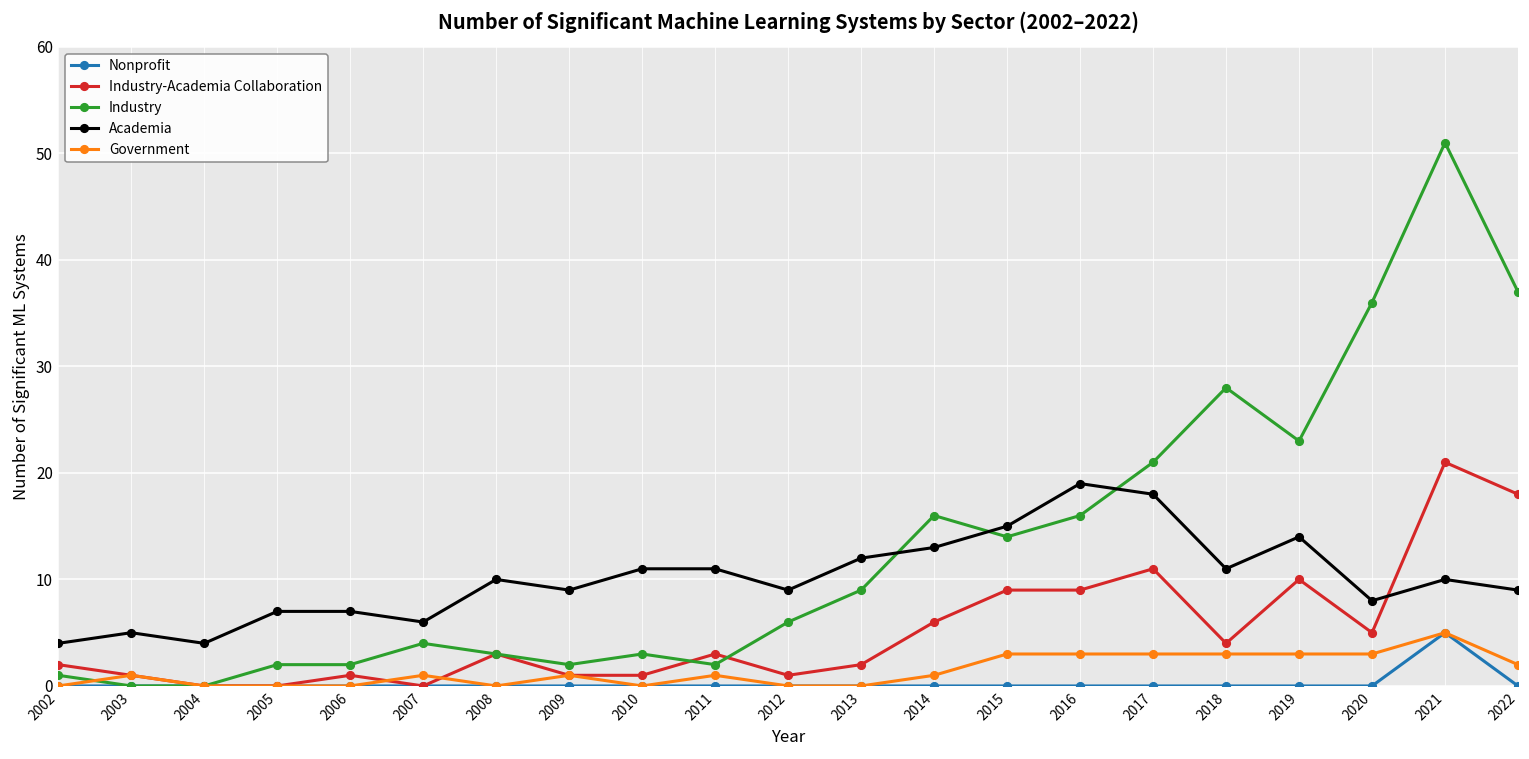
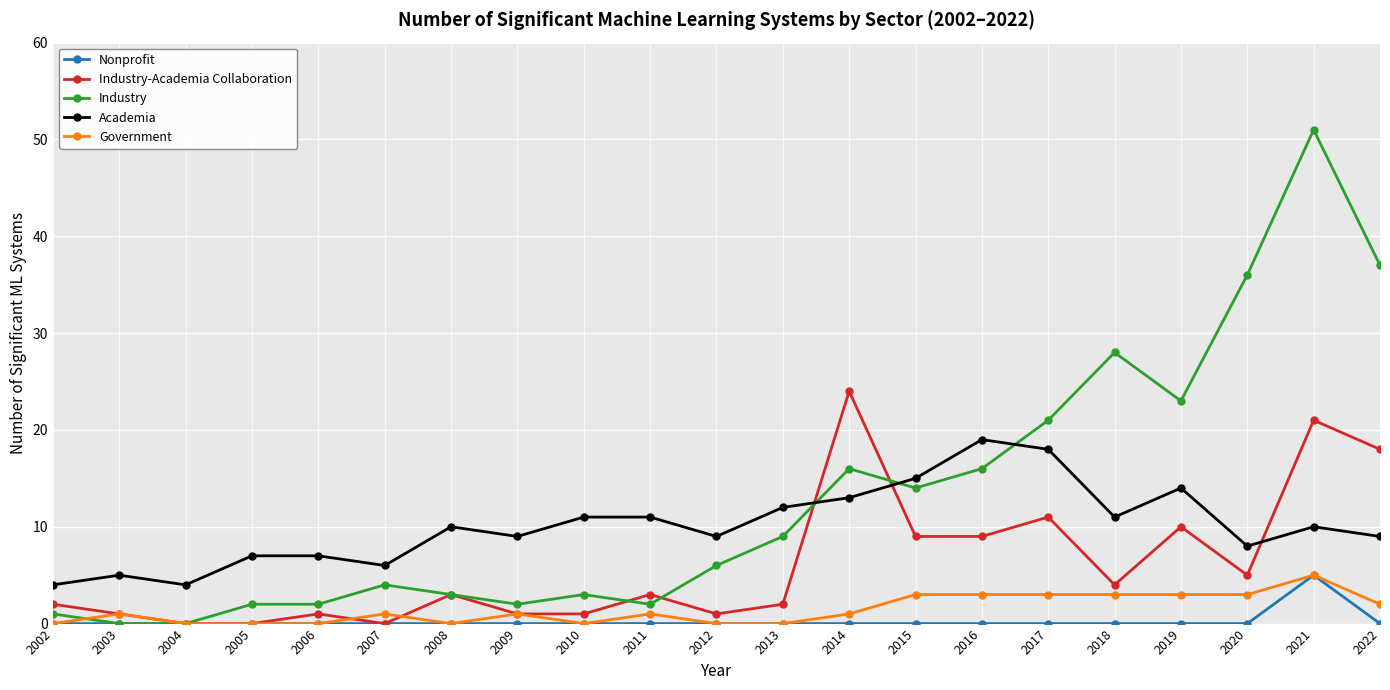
  {
    "Nonprofit": {
      "2009": 0,
      "2011": 0,
      "2014": 0,
      "2015": 0,
      "2016": 0,
      "2017": 0,
      "2018": 0,
      "2019": 0,
      "2020": 0,
      "2022": 0
    },
    "Industry-Academia Collaboration": {
      "2002": 2,
      "2006": 1,
      "2010": 1,
      "2011": 3,
      "2012": 1,
      "2013": 2,
-     "2014": 6,
+     "2014": 24,
      "2015": 9,
      "2016": 9,
      "2017": 11,
      "2018": 4,
      "2019": 10,
      "2020": 5,
      "2021": 21,
      "2022": 18
    },
    "Industry": {
      "2002": 1,
      "2005": 2,
      "2006": 2,
      "2007": 4,
      "2009": 2,
      "2010": 3,
      "2011": 2,
      "2012": 6,
      "2013": 9,
      "2014": 16,
      "2015": 14,
      "2016": 16,
      "2017": 21,
      "2018": 28,
      "2019": 23,
      "2020": 36,
      "2021": 51,
      "2022": 37
    },
    "Academia": {
      "2002": 4,
      "2003": 5,
      "2004": 4,
      "2005": 7,
      "2006": 7,
      "2007": 6,
      "2008": 10,
      "2009": 9,
      "2010": 11,
      "2011": 11,
      "2012": 9,
      "2013": 12,
      "2014": 13,
      "2015": 15,
      "2016": 19,
      "2017": 18,
      "2018": 11,
      "2019": 14,
      "2020": 8,
      "2021": 10,
      "2022": 9
    },
    "Government": {
      "2007": 1,
      "2011": 1,
      "2014": 1,
      "2015": 3,
      "2016": 3,
      "2017": 3,
      "2018": 3,
      "2019": 3,
      "2020": 3,
      "2022": 2
    }
  }
